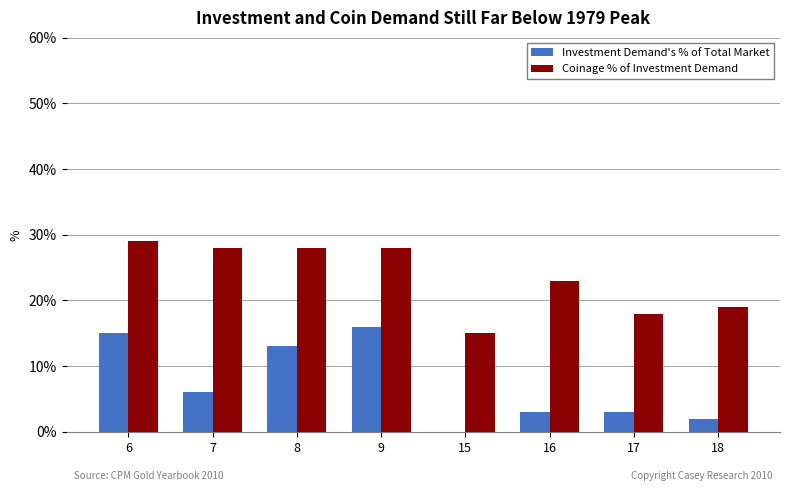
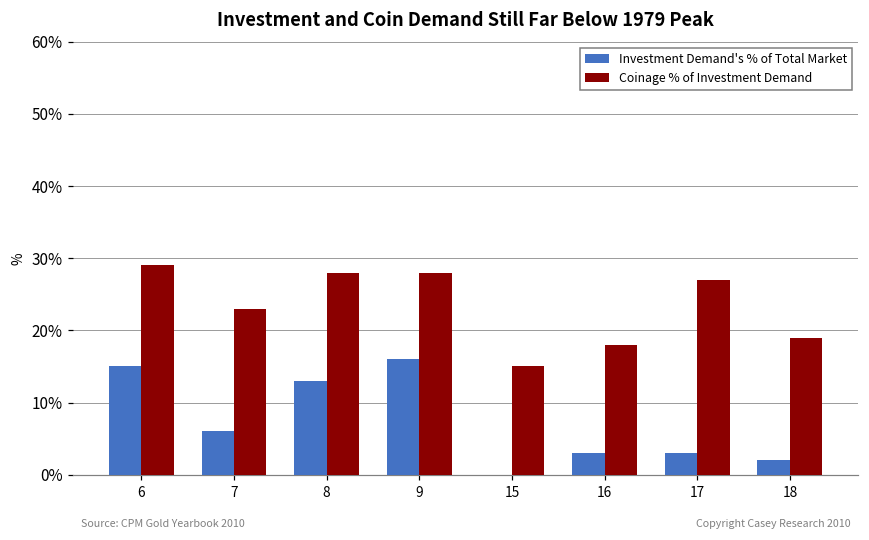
  {
    "Investment Demand's % of Total Market": {
      "6": "15%",
      "7": "6%",
      "8": "13%",
      "9": "16%",
      "15": "0%",
      "16": "3%",
      "17": "3%",
      "18": "2%"
    },
    "Coinage % of Investment Demand": {
      "6": "29%",
-     "7": "28%",
+     "7": "23%",
      "8": "28%",
      "9": "28%",
      "15": "15%",
-     "16": "23%",
-     "17": "18%",
+     "16": "18%",
+     "17": "27%",
      "18": "19%"
    }
  }
